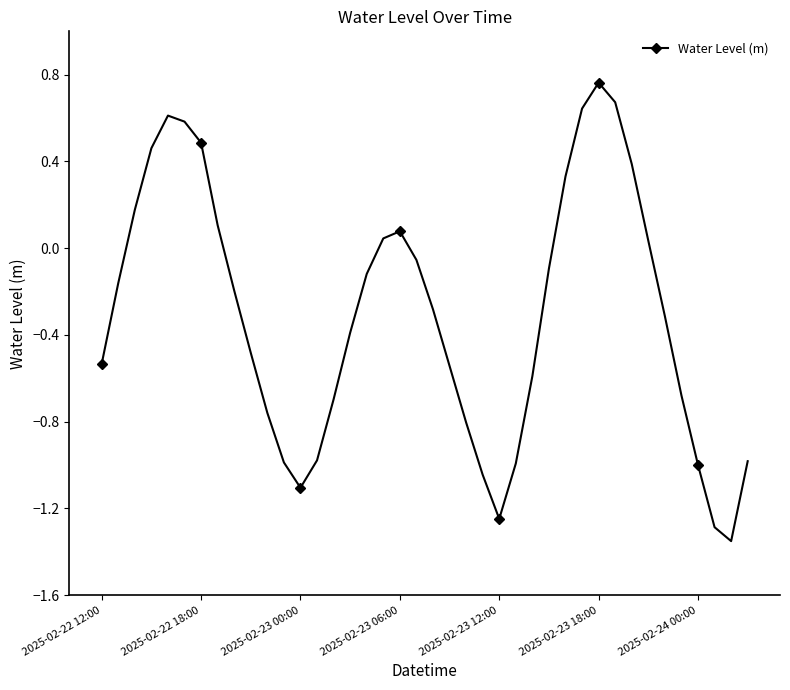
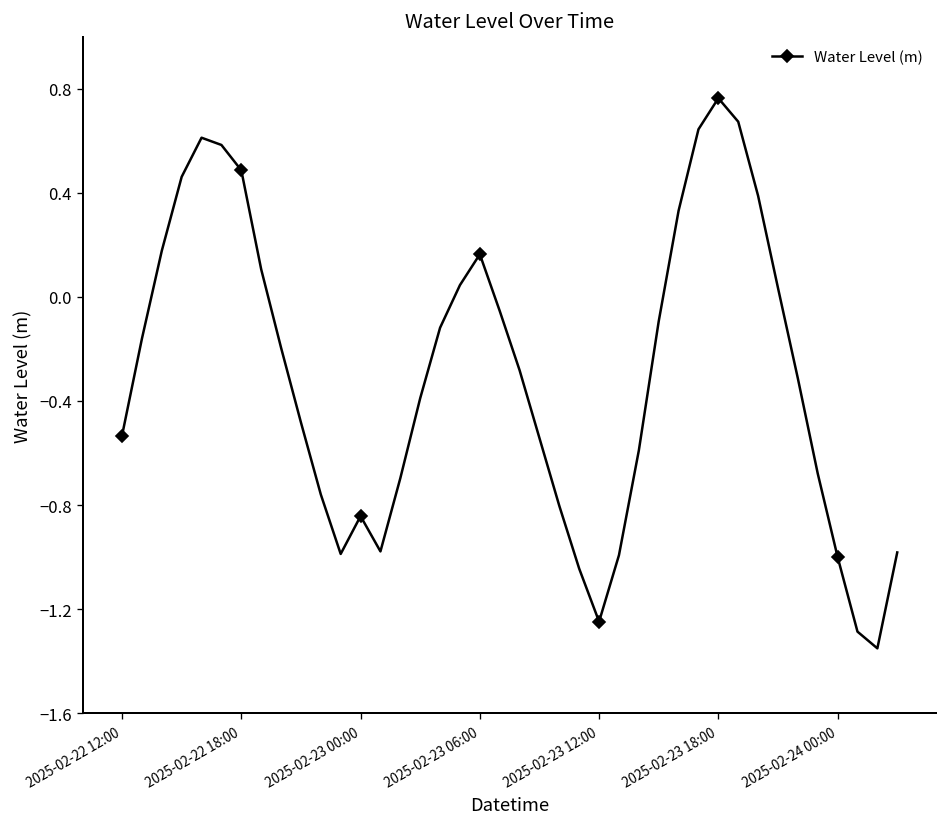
  {
    "2025-02-22 12:00": -0.53,
    "2025-02-22 18:00": 0.49,
-   "2025-02-23 00:00": -1.10,
-   "2025-02-23 06:00": 0.08,
+   "2025-02-23 00:00": -0.84,
+   "2025-02-23 06:00": 0.16,
    "2025-02-23 12:00": -1.25,
    "2025-02-23 18:00": 0.76,
    "2025-02-24 00:00": -1.00
  }
